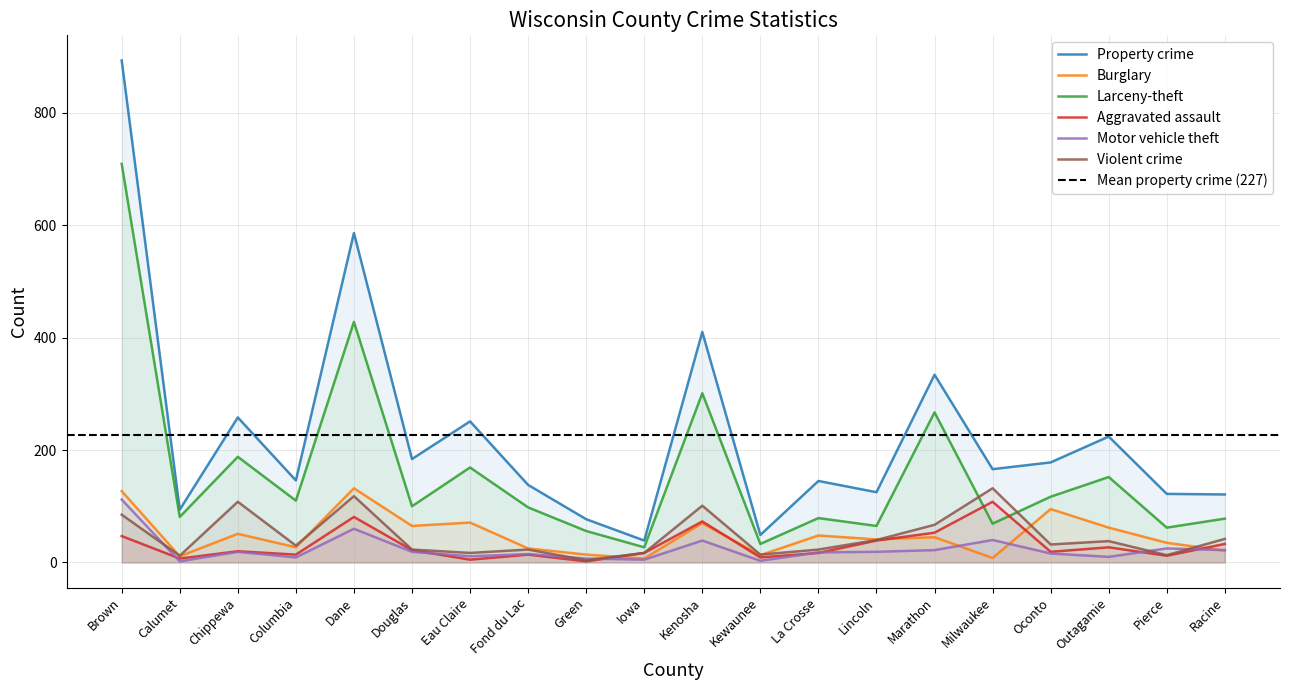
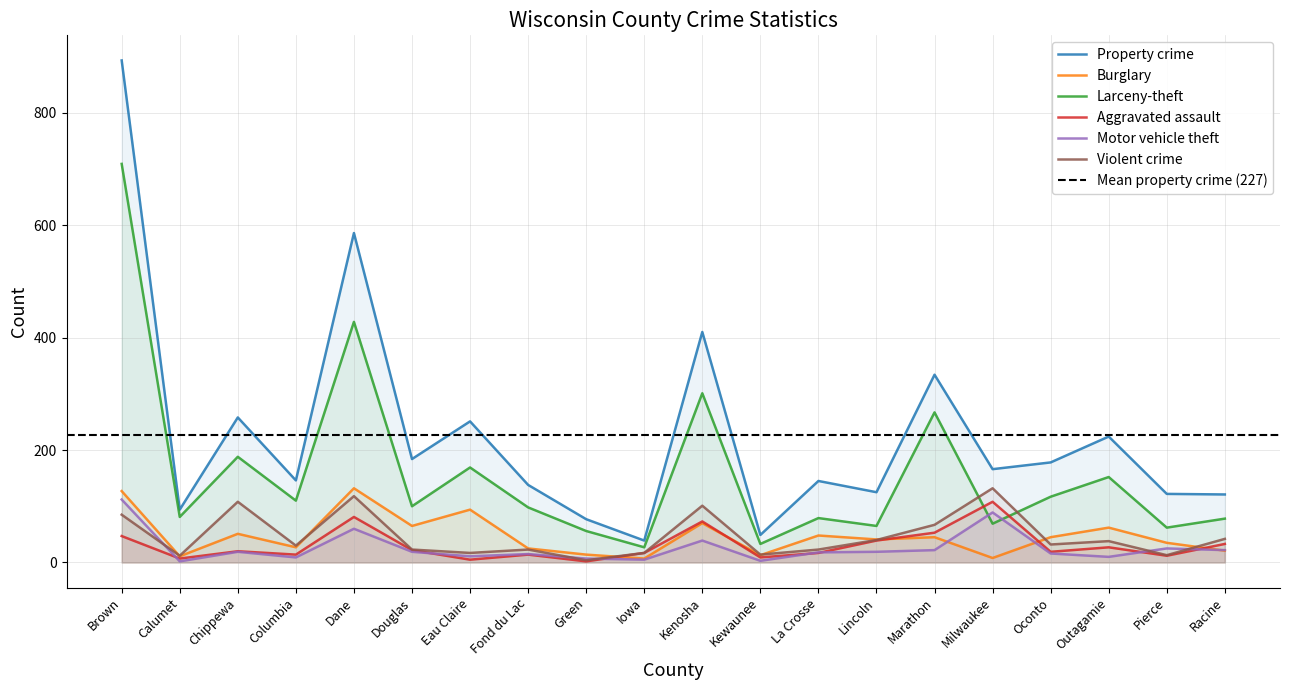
  {
    "Property crime": {
      "Brown": 890,
      "Calumet": 90,
      "Chippewa": 260,
      "Columbia": 150,
      "Dane": 590,
      "Douglas": 180,
      "Eau Claire": 250,
      "Fond du Lac": 140,
      "Green": 80,
      "Iowa": 40,
      "Kenosha": 410,
      "Kewaunee": 50,
      "La Crosse": 150,
      "Lincoln": 130,
      "Marathon": 330,
      "Milwaukee": 170,
      "Oconto": 180,
      "Outagamie": 220,
      "Pierce": 120,
      "Racine": 120
    },
    "Burglary": {
      "Brown": 130,
      "Chippewa": 50,
      "Dane": 130,
      "Douglas": 70,
-     "Eau Claire": 70,
+     "Eau Claire": 90,
      "Green": 10,
      "La Crosse": 50,
      "Marathon": 50,
      "Milwaukee": 10,
-     "Oconto": 100,
+     "Oconto": 50,
      "Outagamie": 60,
      "Pierce": 40
    },
    "Larceny-theft": {
      "Brown": 710,
      "Calumet": 80,
      "Chippewa": 190,
      "Columbia": 110,
      "Dane": 430,
      "Douglas": 100,
      "Eau Claire": 170,
      "Fond du Lac": 100,
      "Green": 60,
      "Iowa": 30,
      "Kenosha": 300,
      "Kewaunee": 30,
      "La Crosse": 80,
      "Lincoln": 70,
      "Marathon": 270,
      "Milwaukee": 70,
      "Oconto": 120,
      "Outagamie": 150,
      "Pierce": 60,
      "Racine": 80
    },
    "Aggravated assault": {
      "Brown": 50,
      "Columbia": 10,
      "Dane": 80,
      "Eau Claire": 10,
      "Marathon": 50,
      "Milwaukee": 110,
      "Outagamie": 30,
      "Racine": 30
    },
    "Motor vehicle theft": {
      "Brown": 110,
      "Calumet": 0,
      "Columbia": 10,
      "Dane": 60,
      "Eau Claire": 10,
      "Kenosha": 40,
      "Kewaunee": 0,
      "Lincoln": 20,
      "Marathon": 20,
-     "Milwaukee": 40,
+     "Milwaukee": 90,
      "Outagamie": 10,
      "Pierce": 30
    },
    "Violent crime": {
      "Brown": 90,
      "Chippewa": 110,
      "Dane": 120,
      "Eau Claire": 20,
      "Kenosha": 100,
      "La Crosse": 20,
      "Marathon": 70,
      "Milwaukee": 130,
      "Oconto": 30,
      "Outagamie": 40,
      "Racine": 40
    }
  }
